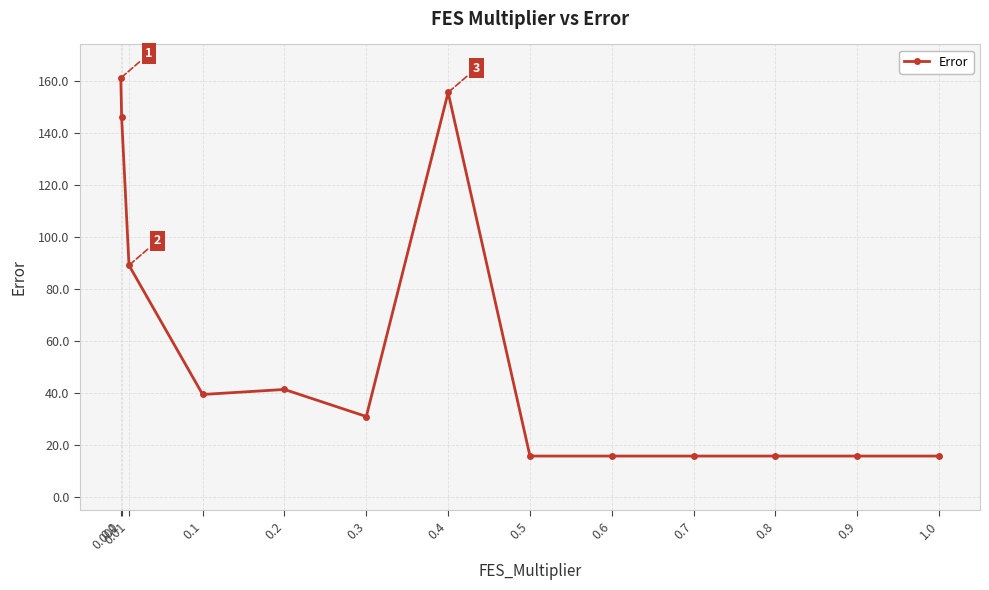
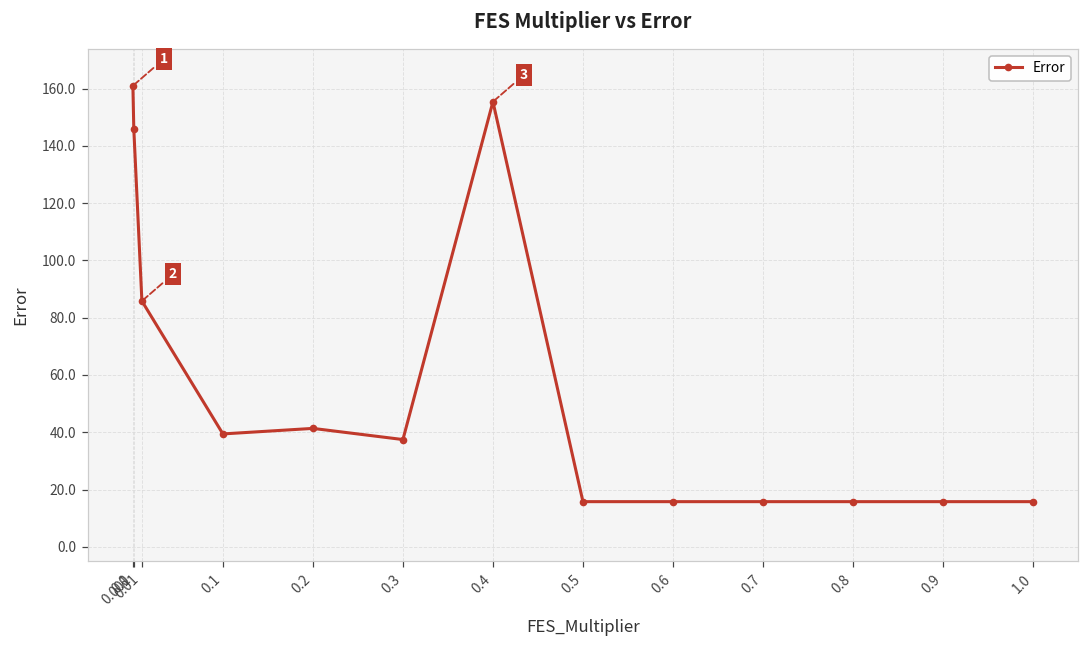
  {
    "0.0": 161,
    "0.001": 146,
-   "0.01": 89,
+   "0.01": 86,
    "0.1": 39,
    "0.2": 41,
-   "0.3": 31,
+   "0.3": 37,
    "0.4": 155,
    "0.5": 16,
    "0.6": 16,
    "0.7": 16,
    "0.8": 16,
    "0.9": 16,
    "1.0": 16
  }
